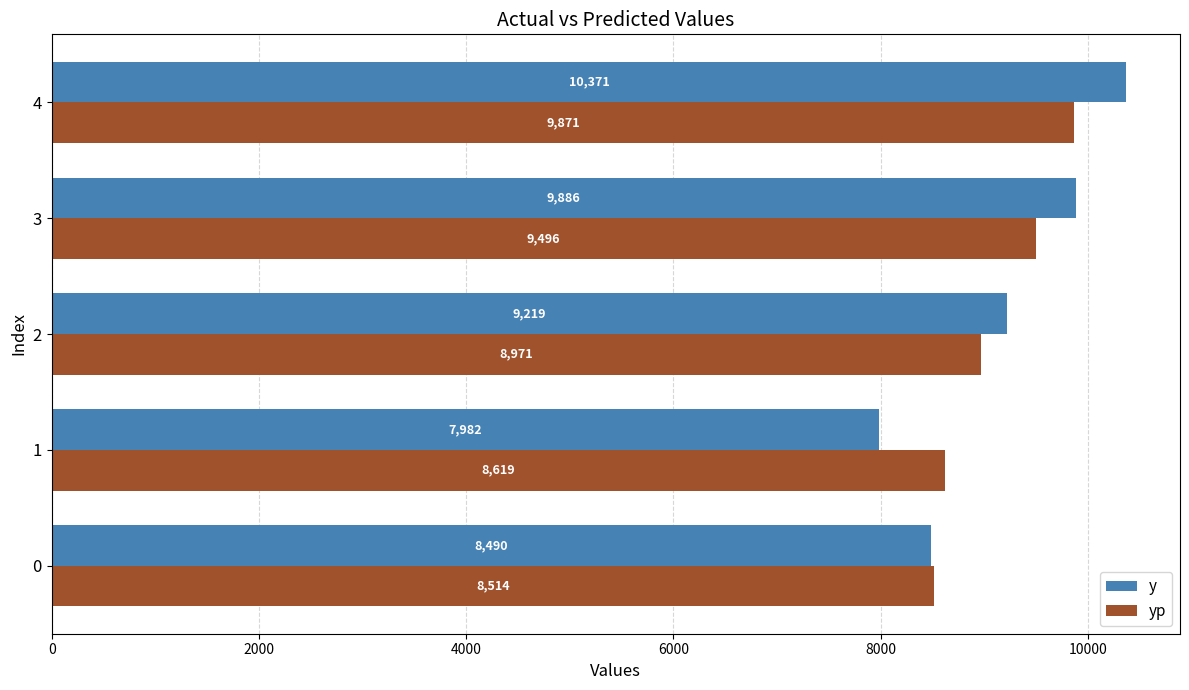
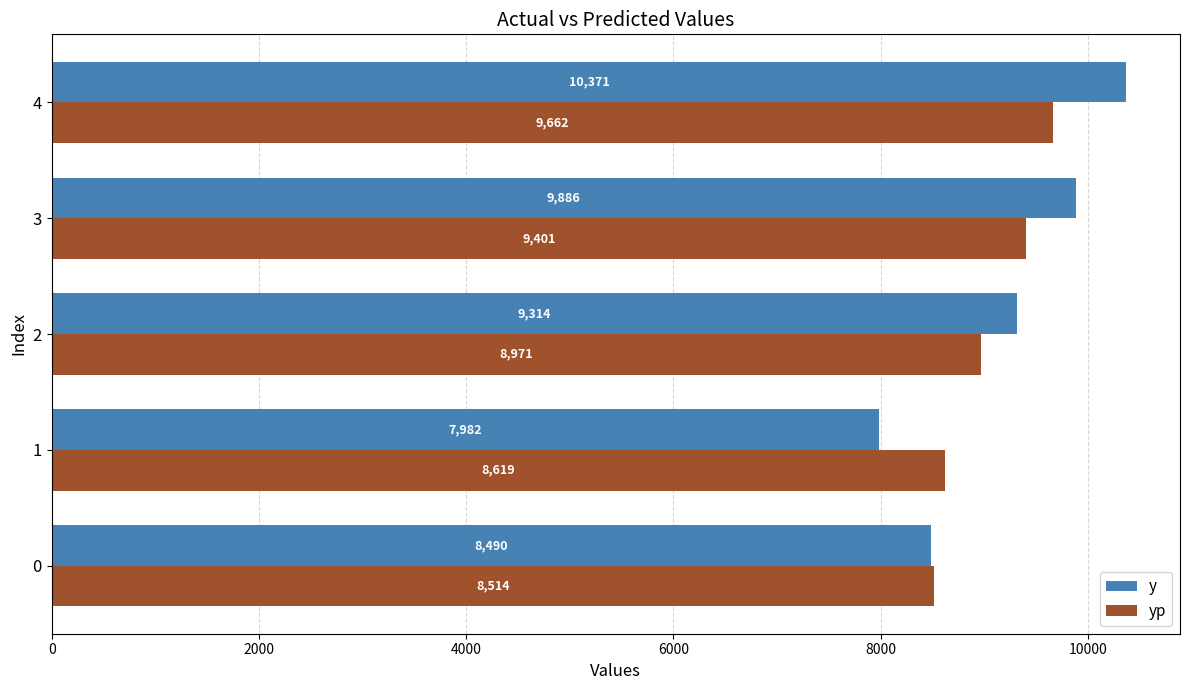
  {
    "y": {
      "4": "10,371",
      "3": "9,886",
-     "2": "9,219",
+     "2": "9,314",
      "1": "7,982",
      "0": "8,490"
    },
    "yp": {
-     "4": "9,871",
-     "3": "9,496",
+     "4": "9,662",
+     "3": "9,401",
      "2": "8,971",
      "1": "8,619",
      "0": "8,514"
    }
  }
